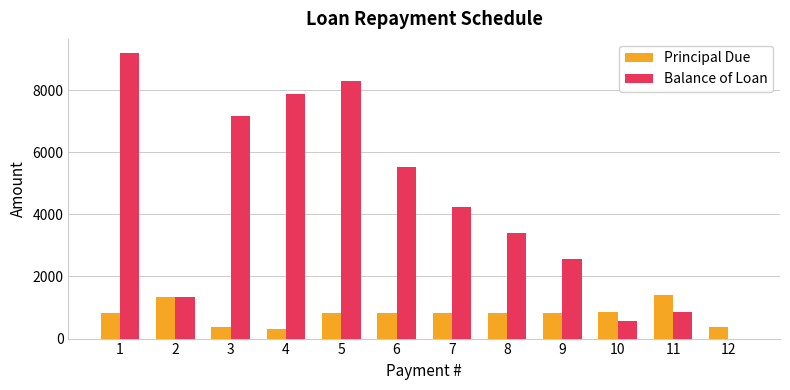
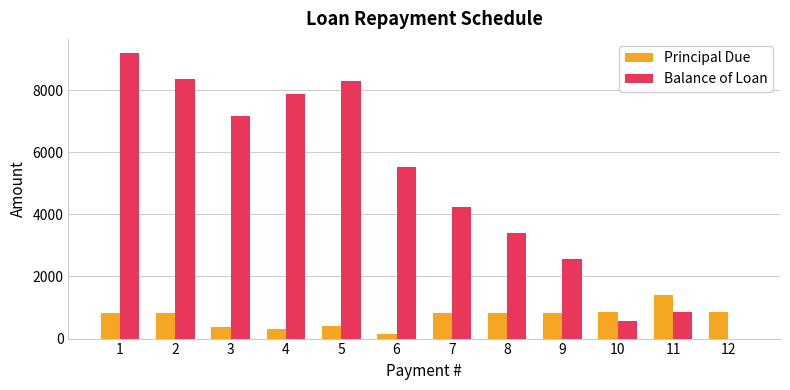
  {
    "Principal Due": {
      "1": 800,
-     "2": 1300,
+     "2": 800,
      "3": 400,
      "4": 300,
-     "5": 800,
-     "6": 800,
+     "5": 400,
+     "6": 100,
      "7": 800,
      "8": 800,
      "9": 800,
      "10": 900,
      "11": 1400,
-     "12": 400
+     "12": 900
    },
    "Balance of Loan": {
      "1": 9200,
-     "2": 1300,
+     "2": 8400,
      "3": 7200,
      "4": 7900,
      "5": 8300,
      "6": 5500,
      "7": 4200,
      "8": 3400,
      "9": 2600,
      "10": 600,
      "11": 900,
      "12": 0
    }
  }
